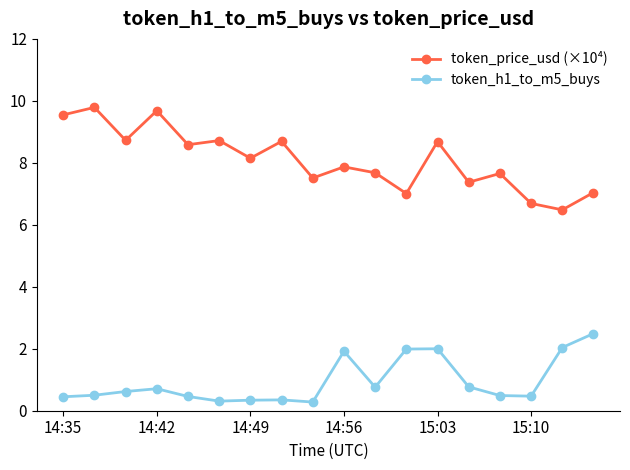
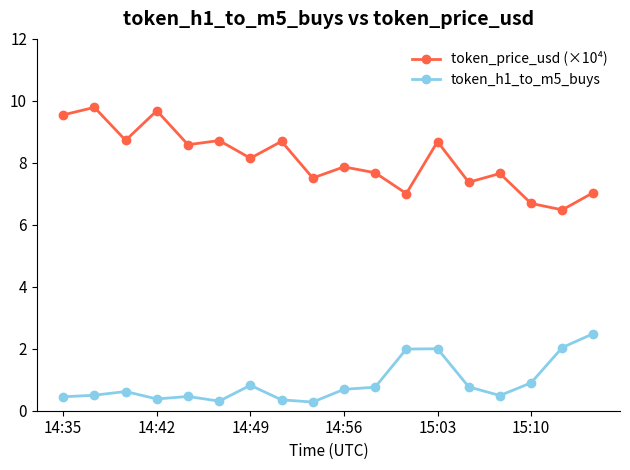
  {
    "token_price_usd (×10⁴)": {
      "14:35": 9.5,
      "14:42": 9.7,
      "14:49": 8.1,
      "14:56": 7.9,
      "15:03": 8.7,
      "15:10": 6.7
    },
    "token_h1_to_m5_buys": {
      "14:35": 0.5,
-     "14:42": 0.7,
-     "14:49": 0.3,
-     "14:56": 1.9,
+     "14:42": 0.4,
+     "14:49": 0.8,
+     "14:56": 0.7,
      "15:03": 2.0,
-     "15:10": 0.5
+     "15:10": 0.9
    }
  }
